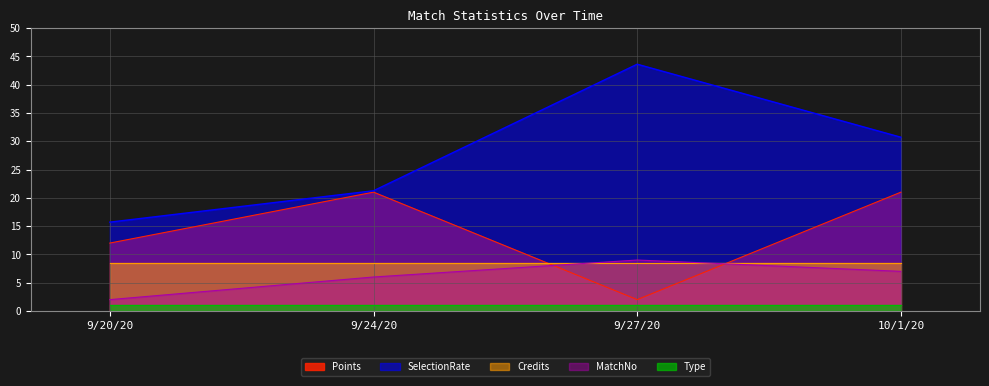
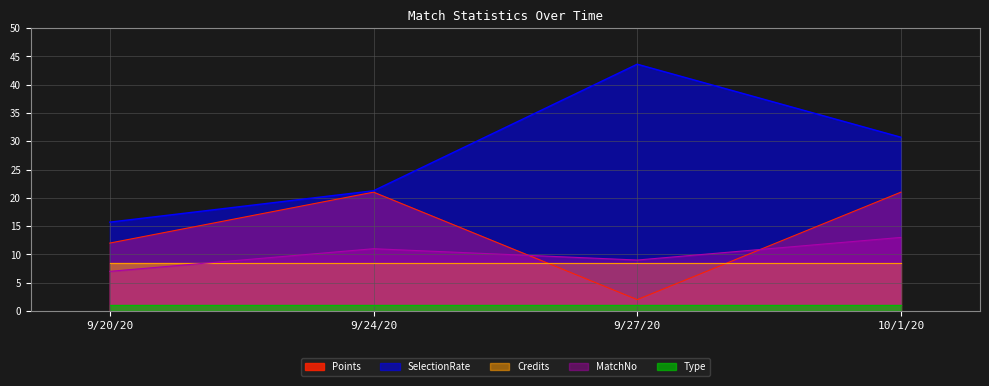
  {
    "Points": {
      "9/20/20": 12,
      "9/27/20": 2,
      "10/1/20": 21
    },
    "SelectionRate": {
      "9/20/20": 16,
      "9/27/20": 44,
      "10/1/20": 31
    },
    "Credits": {
      "9/20/20": 9,
      "9/24/20": 9,
      "9/27/20": 9,
      "10/1/20": 9
    },
    "MatchNo": {
-     "9/20/20": 2,
-     "9/24/20": 6,
+     "9/20/20": 7,
+     "9/24/20": 11,
      "9/27/20": 9,
-     "10/1/20": 7
+     "10/1/20": 13
    },
    "Type": {
      "9/20/20": 1,
      "9/24/20": 1,
      "9/27/20": 1,
      "10/1/20": 1
    }
  }
